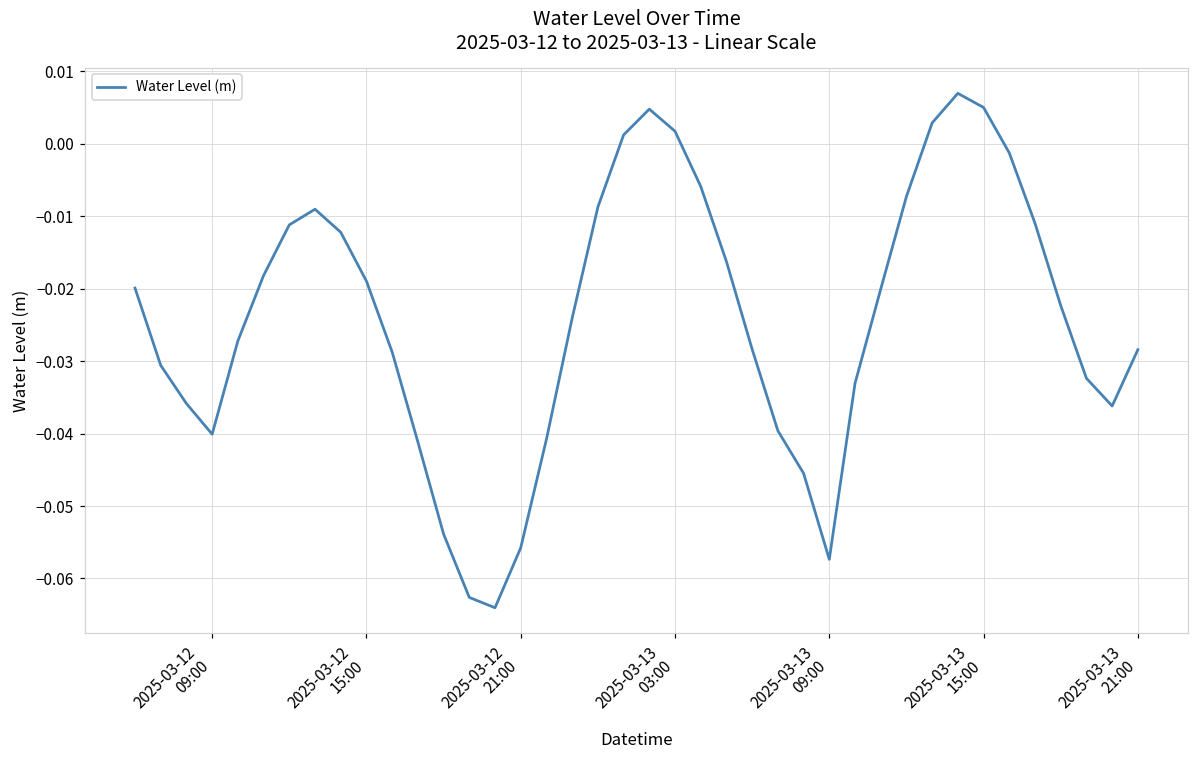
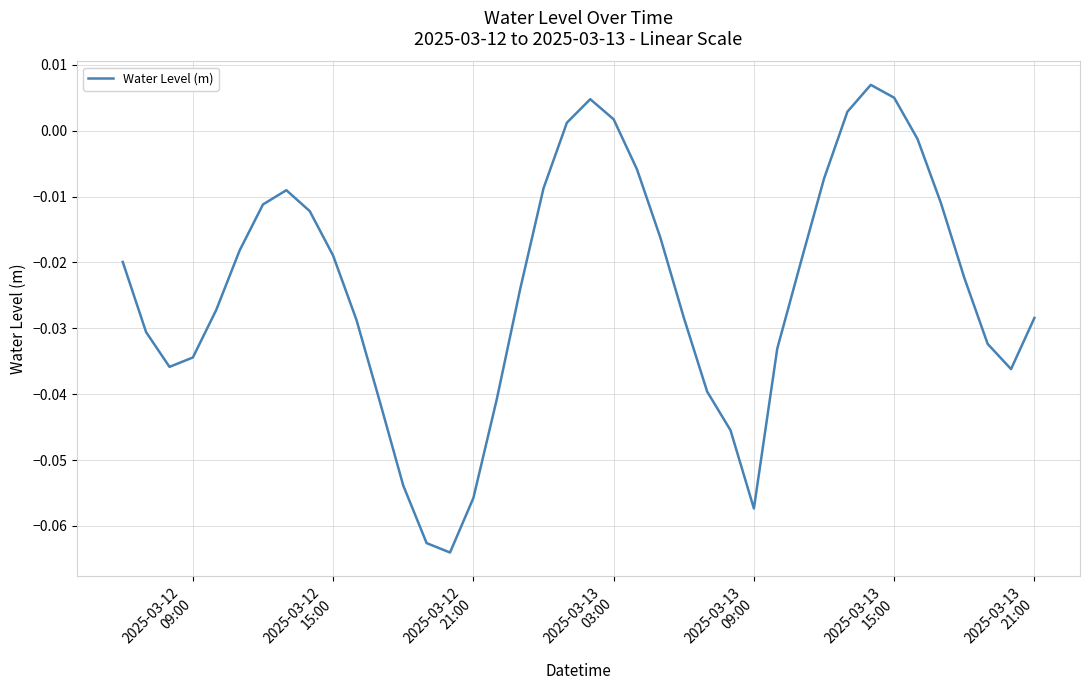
  {
-   "2025-03-12 09:00": -0.040,
+   "2025-03-12 09:00": -0.034,
    "2025-03-12 15:00": -0.019,
    "2025-03-12 21:00": -0.056,
    "2025-03-13 03:00": 0.002,
    "2025-03-13 09:00": -0.057,
    "2025-03-13 15:00": 0.005,
    "2025-03-13 21:00": -0.028
  }
